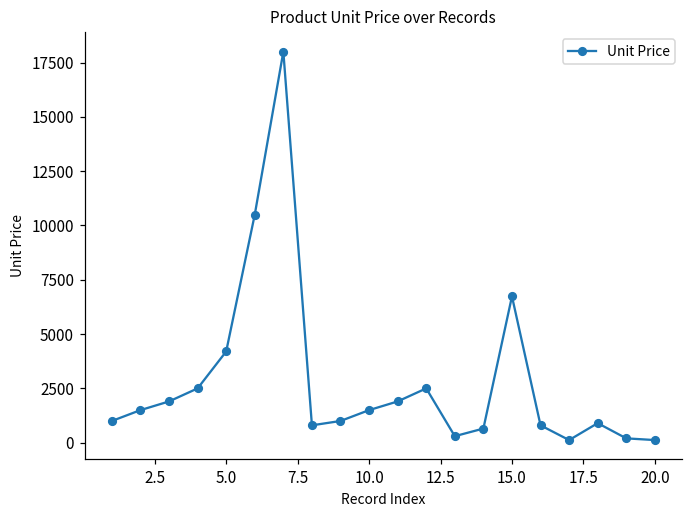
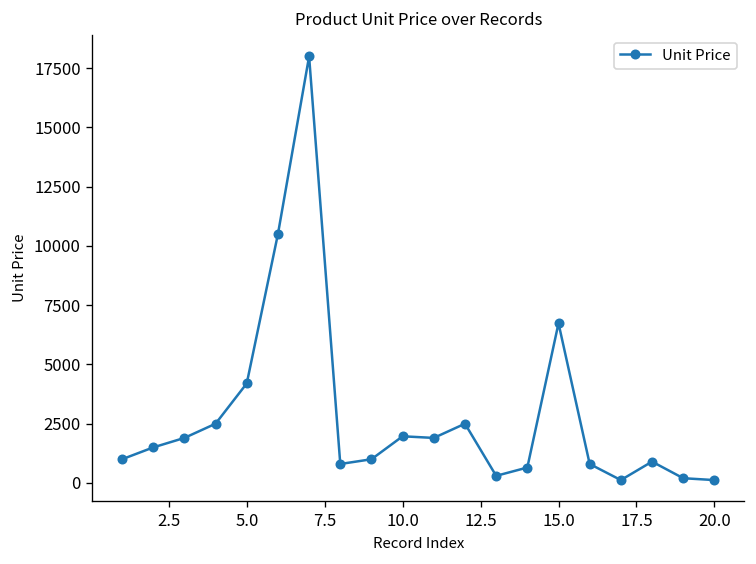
  {
    "5.0": 4200,
-   "10.0": 1500,
+   "10.0": 2000,
    "15.0": 6700,
    "20.0": 100
  }
